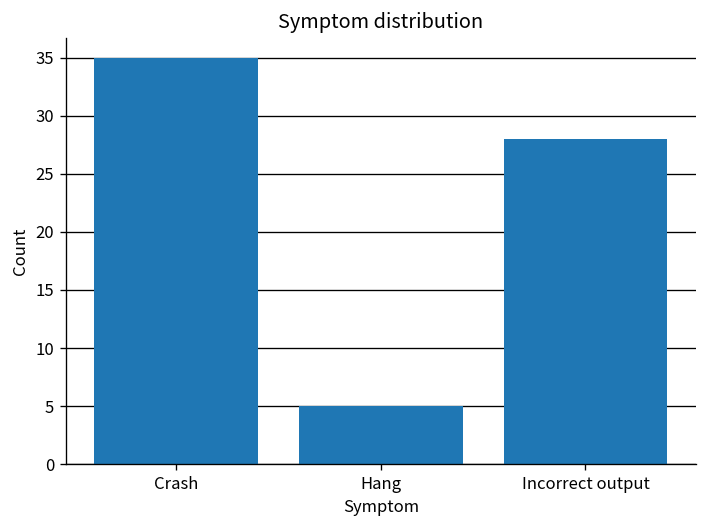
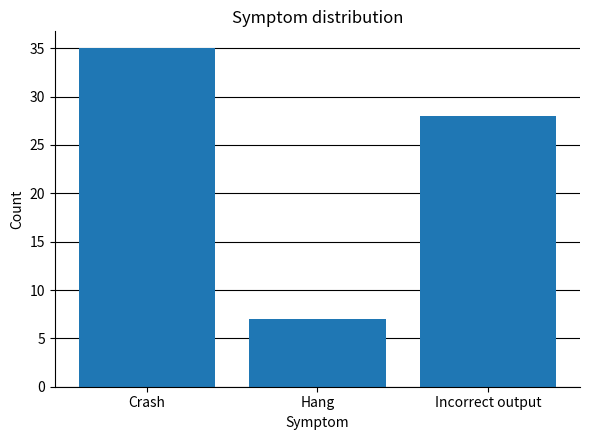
  {
    "Crash": 35,
-   "Hang": 5,
+   "Hang": 7,
    "Incorrect output": 28
  }
